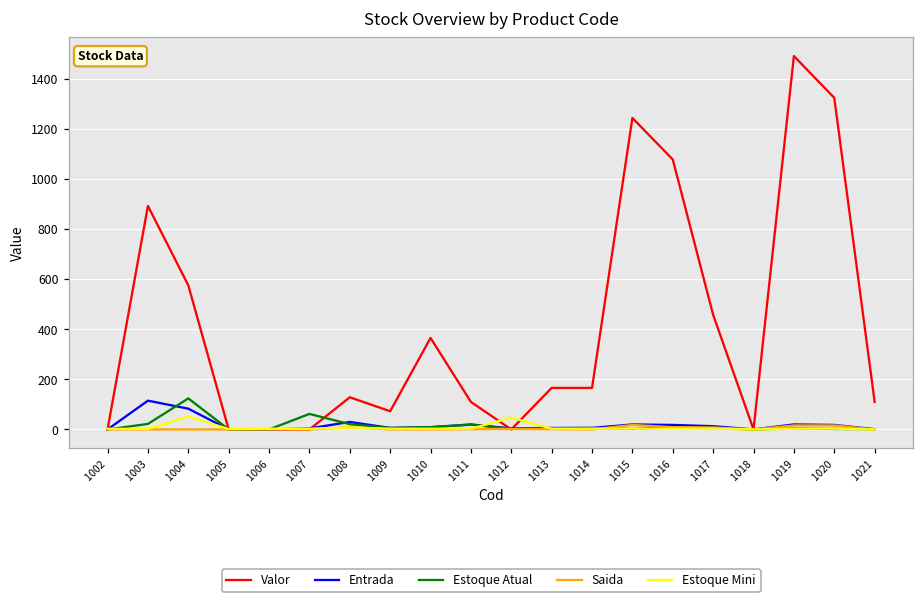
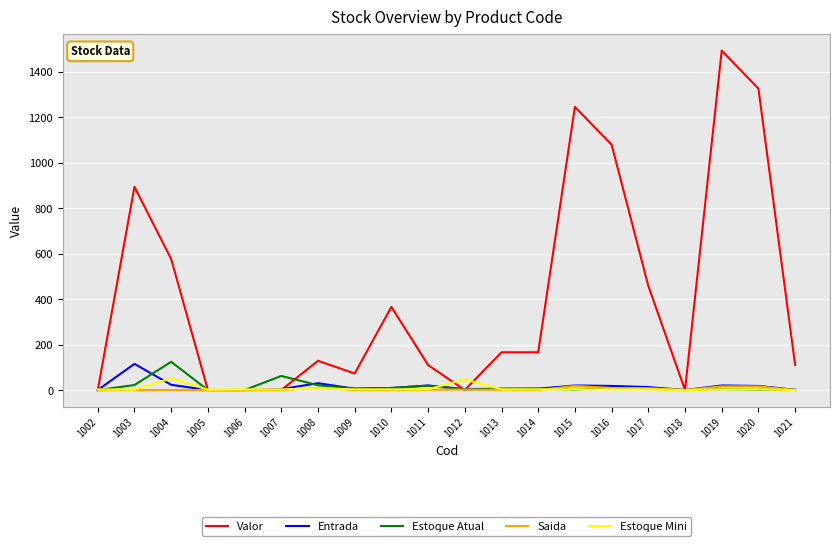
  {
    "Valor": {
      "1003": 890,
      "1004": 580,
      "1008": 130,
      "1009": 70,
      "1010": 370,
      "1011": 110,
      "1013": 170,
      "1014": 170,
      "1015": 1250,
      "1016": 1080,
      "1017": 460,
      "1019": 1490,
      "1020": 1330,
      "1021": 110
    },
    "Entrada": {
      "1003": 120,
-     "1004": 80
+     "1004": 20
    },
    "Estoque Atual": {
      "1003": 20,
      "1004": 120,
      "1007": 60
    },
    "Saida": {
      "1004": 0
    },
    "Estoque Mini": {
      "1004": 50,
      "1012": 50
    }
  }
